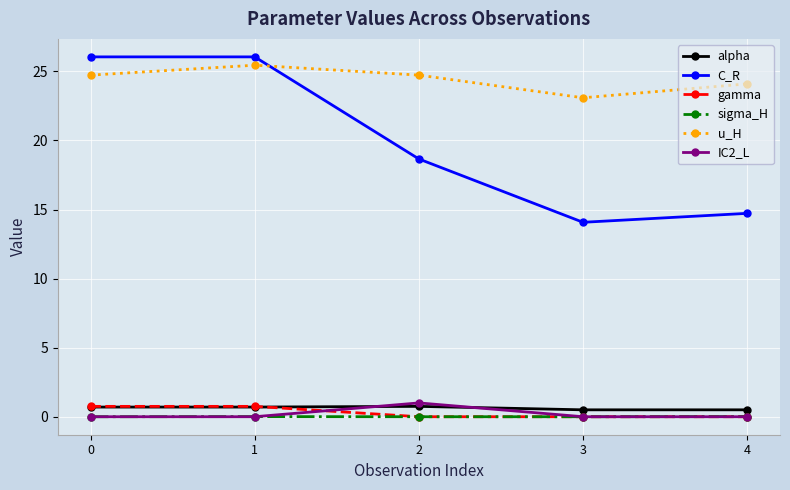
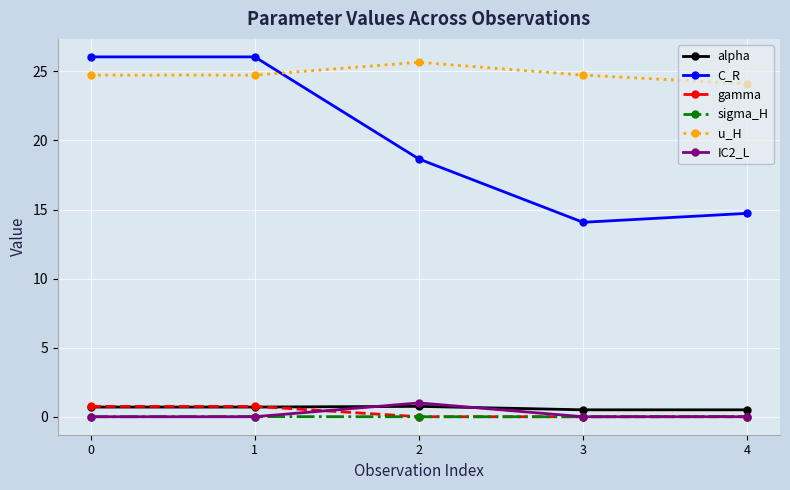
  {
    "alpha": {
      "2": 0.8,
      "3": 0.5,
      "4": 0.5
    },
    "C_R": {
      "0": 26.0,
      "1": 26.0,
      "2": 18.7,
      "3": 14.1,
      "4": 14.7
    },
    "u_H": {
      "0": 24.7,
-     "1": 25.4,
-     "2": 24.7,
-     "3": 23.1
+     "1": 24.7,
+     "2": 25.7,
+     "3": 24.7
    },
    "IC2_L": {
      "2": 1.0
    }
  }
